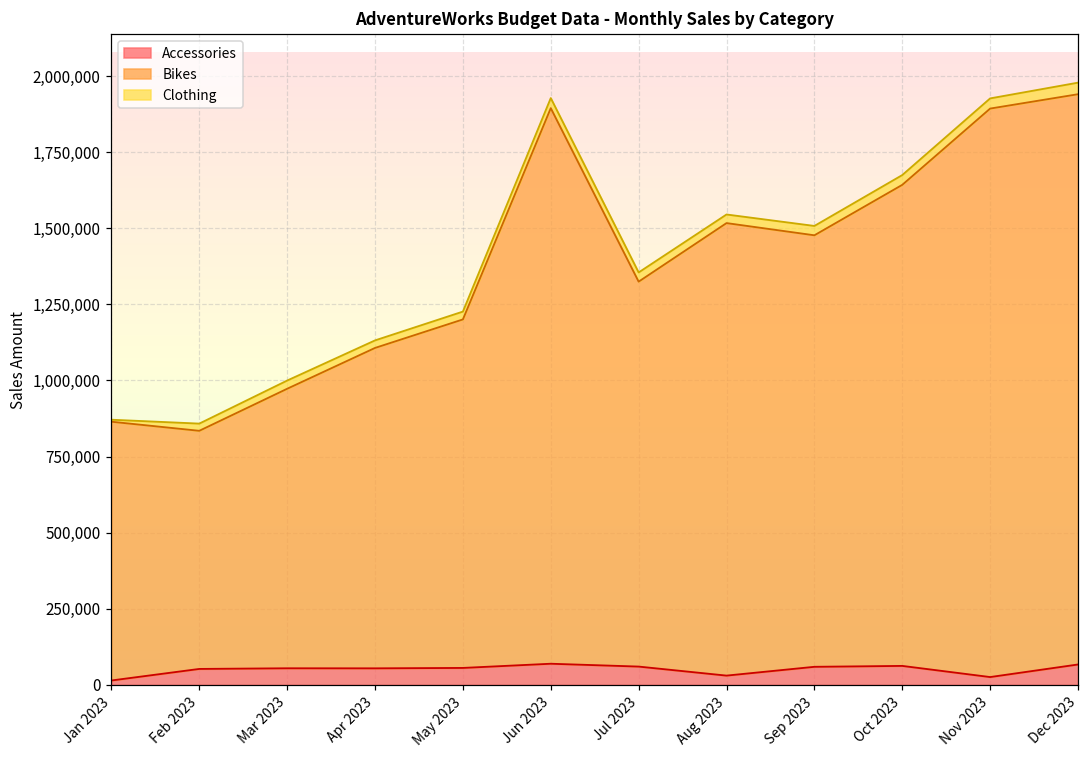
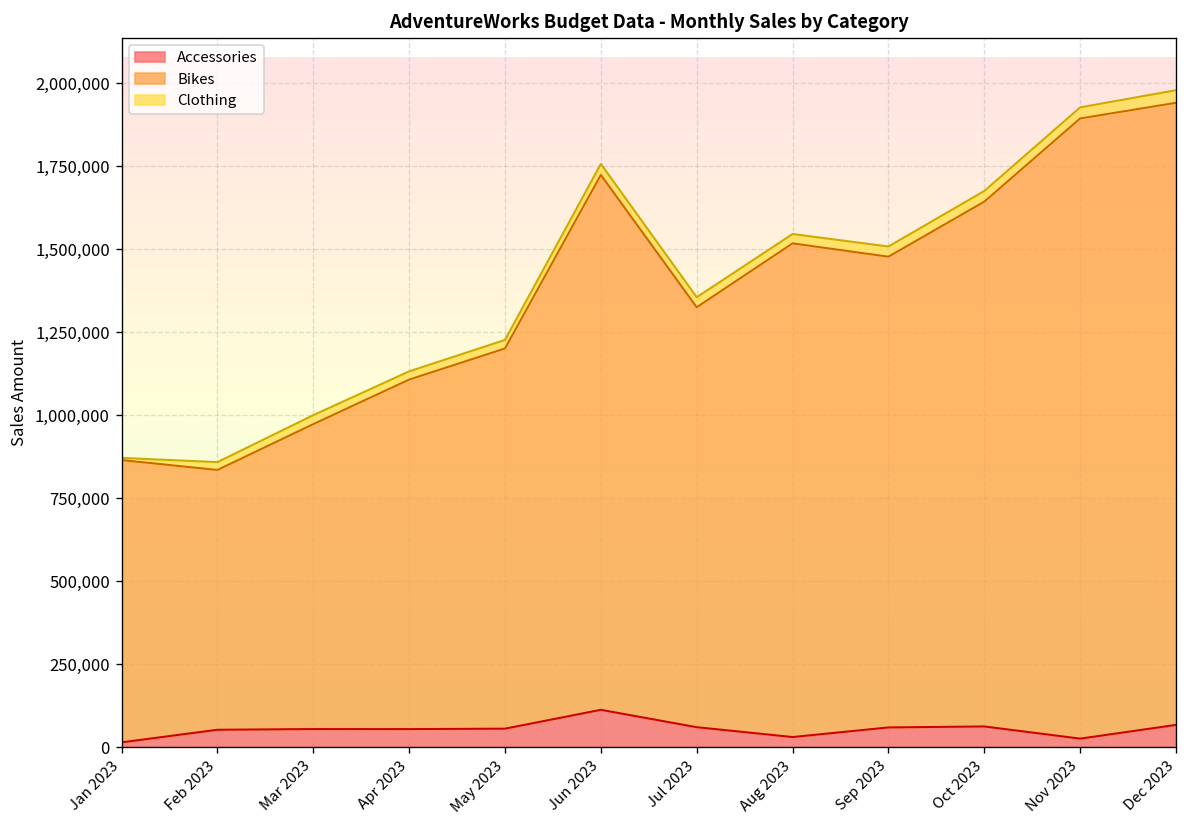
  {
    "Accessories": {
      "Jan 2023": "10,000",
      "Feb 2023": "50,000",
      "Mar 2023": "50,000",
      "Apr 2023": "50,000",
      "May 2023": "60,000",
-     "Jun 2023": "70,000",
+     "Jun 2023": "110,000",
      "Jul 2023": "60,000",
      "Aug 2023": "30,000",
      "Sep 2023": "60,000",
      "Oct 2023": "60,000",
      "Nov 2023": "30,000",
      "Dec 2023": "70,000"
    },
    "Bikes": {
      "Feb 2023": "780,000",
      "Mar 2023": "920,000",
      "Apr 2023": "1,050,000",
      "May 2023": "1,140,000",
-     "Jun 2023": "1,830,000",
+     "Jun 2023": "1,610,000",
      "Jul 2023": "1,260,000",
      "Aug 2023": "1,490,000",
      "Sep 2023": "1,420,000",
      "Oct 2023": "1,580,000",
      "Nov 2023": "1,870,000",
      "Dec 2023": "1,870,000"
    },
    "Clothing": {
      "Feb 2023": "20,000",
      "Mar 2023": "30,000",
      "Apr 2023": "20,000",
      "May 2023": "30,000",
      "Jun 2023": "30,000",
      "Jul 2023": "30,000",
      "Aug 2023": "30,000",
      "Sep 2023": "30,000",
      "Oct 2023": "30,000",
      "Nov 2023": "30,000",
      "Dec 2023": "40,000"
    }
  }
